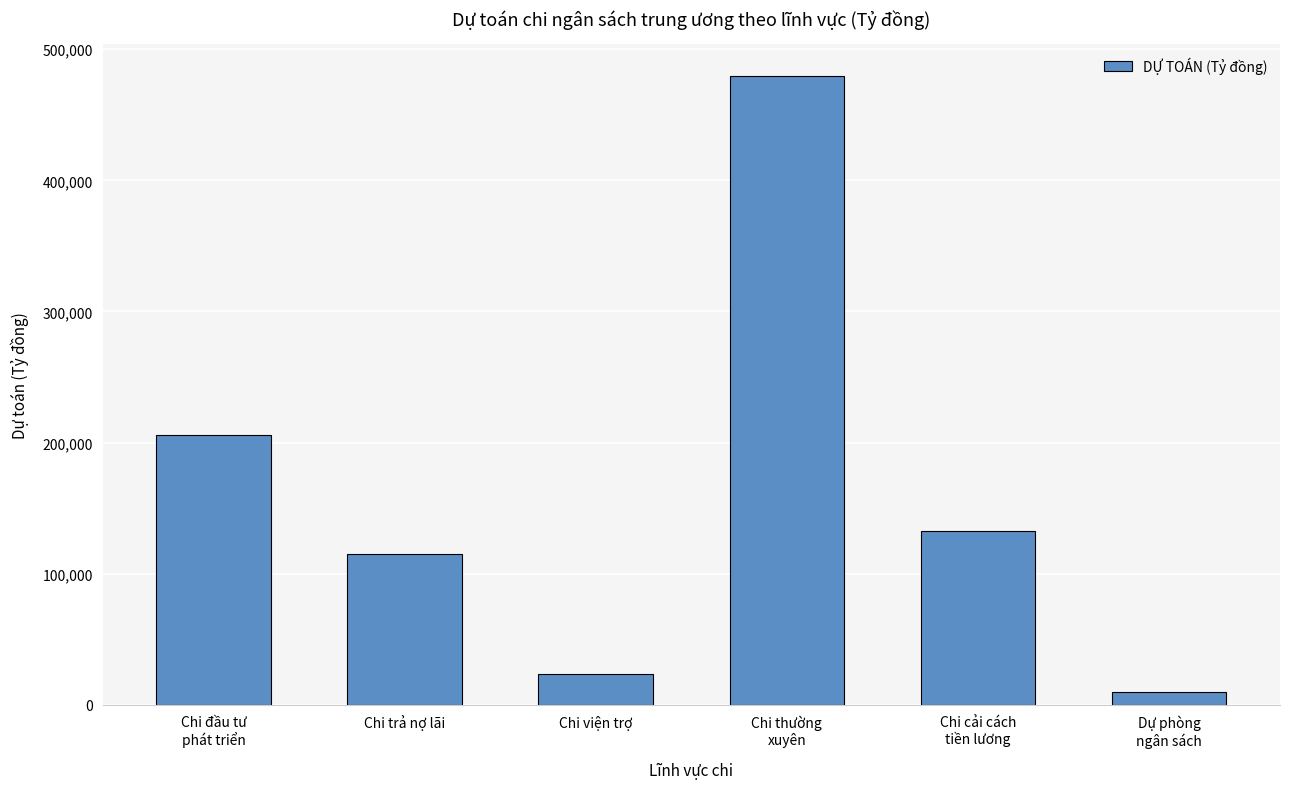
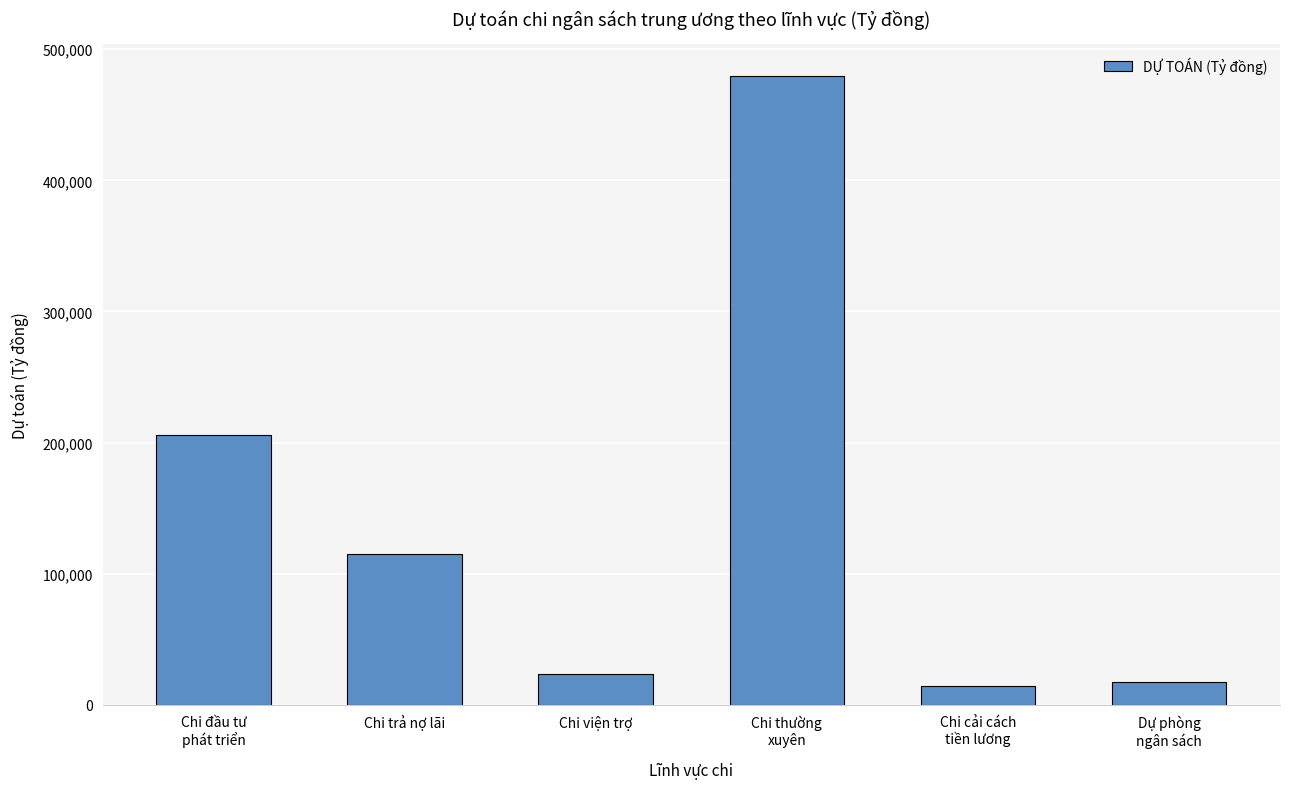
  {
    "Chi đầu tư phát triển": "206,000",
    "Chi trả nợ lãi": "115,000",
    "Chi viện trợ": "24,000",
    "Chi thường xuyên": "480,000",
-   "Chi cải cách tiền lương": "133,000",
-   "Dự phòng ngân sách": "10,000"
+   "Chi cải cách tiền lương": "15,000",
+   "Dự phòng ngân sách": "18,000"
  }
